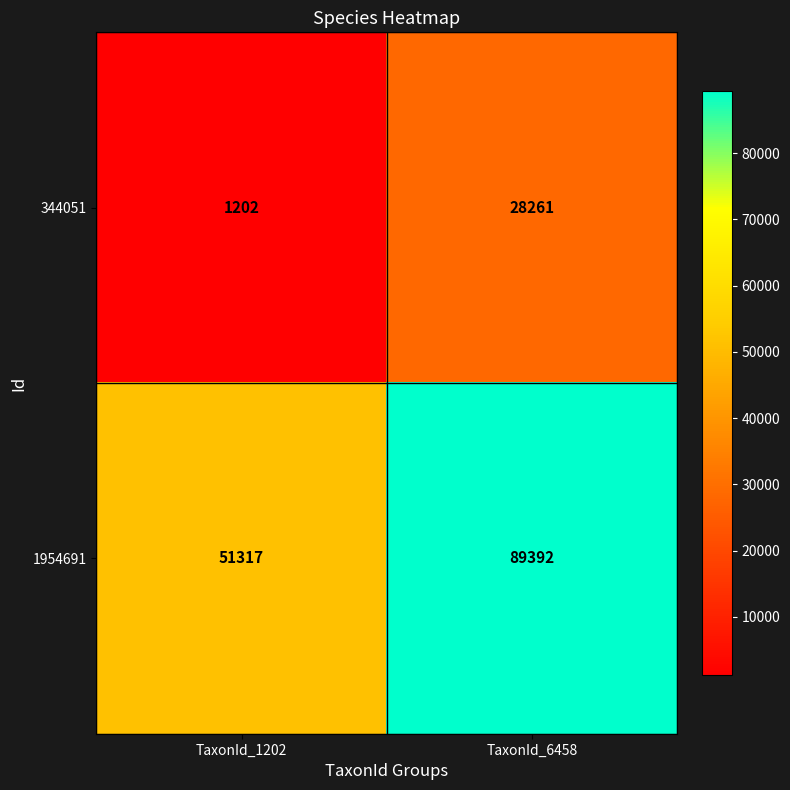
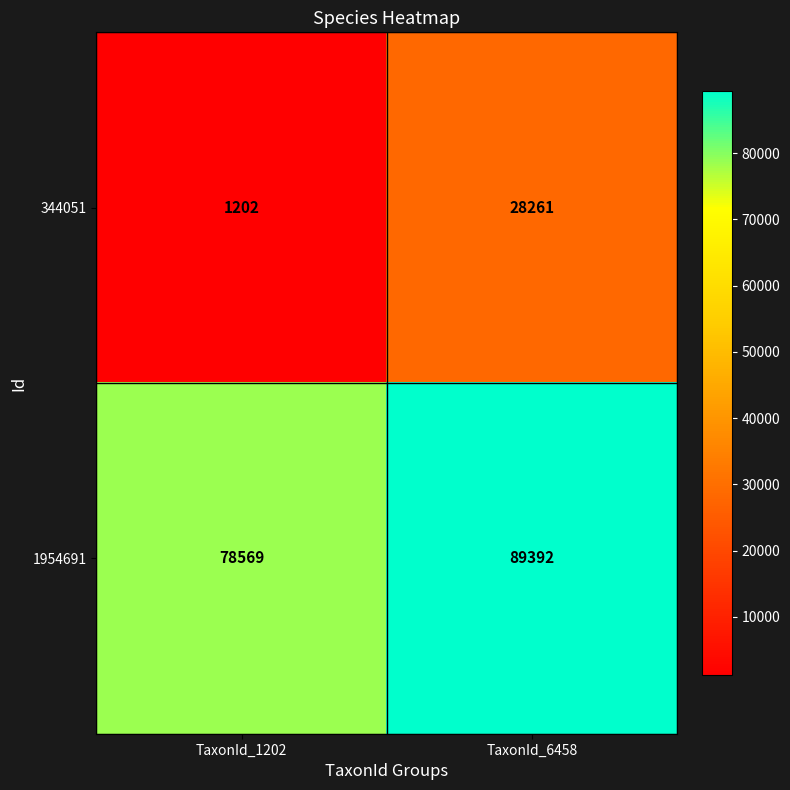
  {
    "344051": {
      "TaxonId_1202": 1202,
      "TaxonId_6458": 28261
    },
    "1954691": {
-     "TaxonId_1202": 51317,
+     "TaxonId_1202": 78569,
      "TaxonId_6458": 89392
    }
  }
